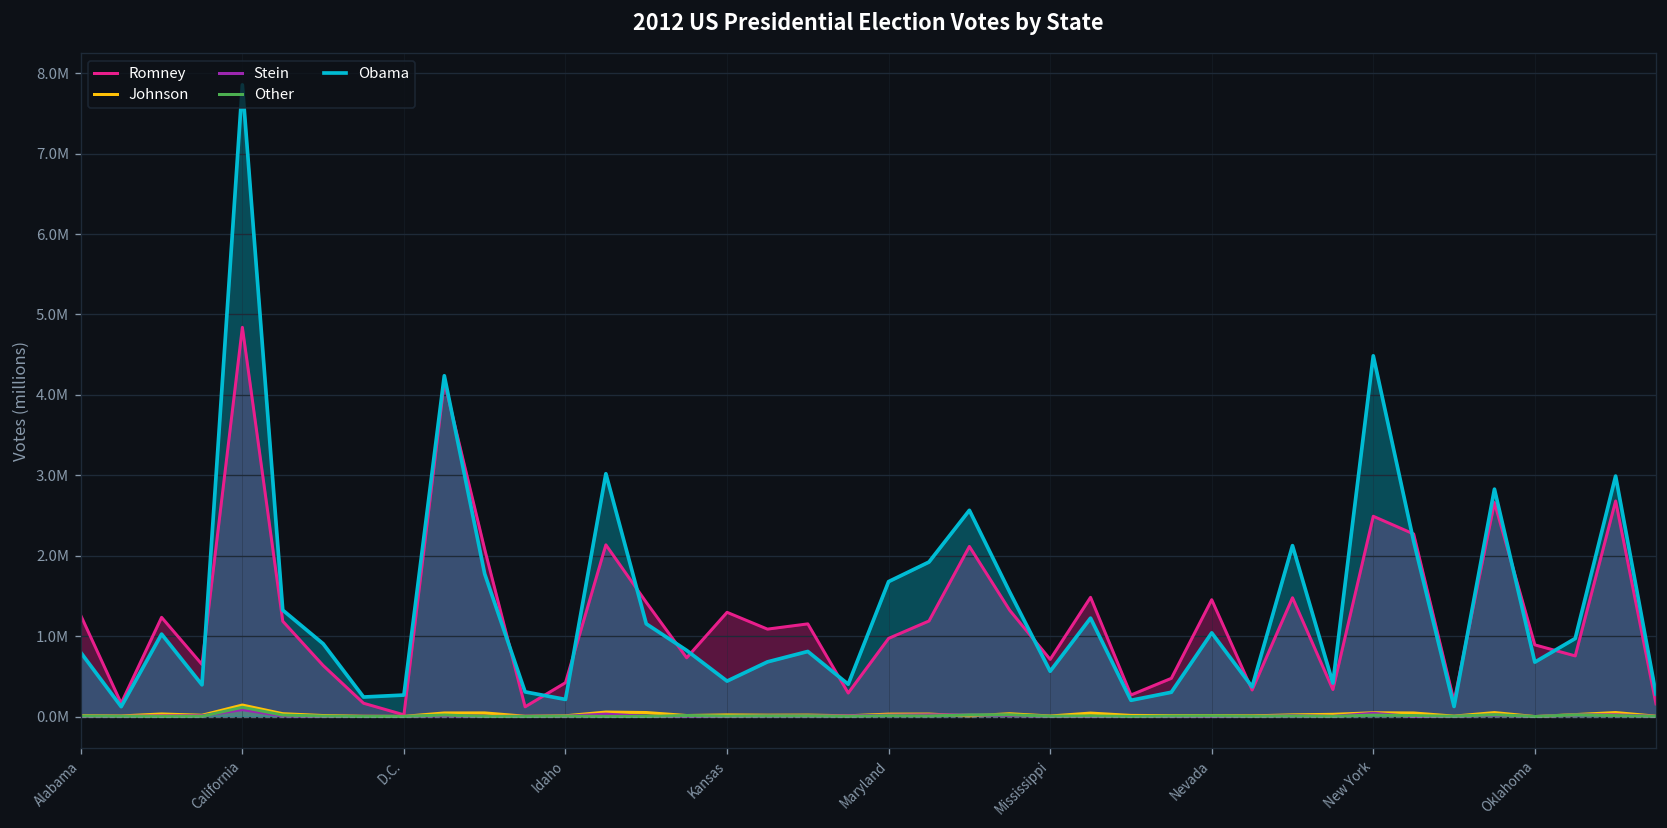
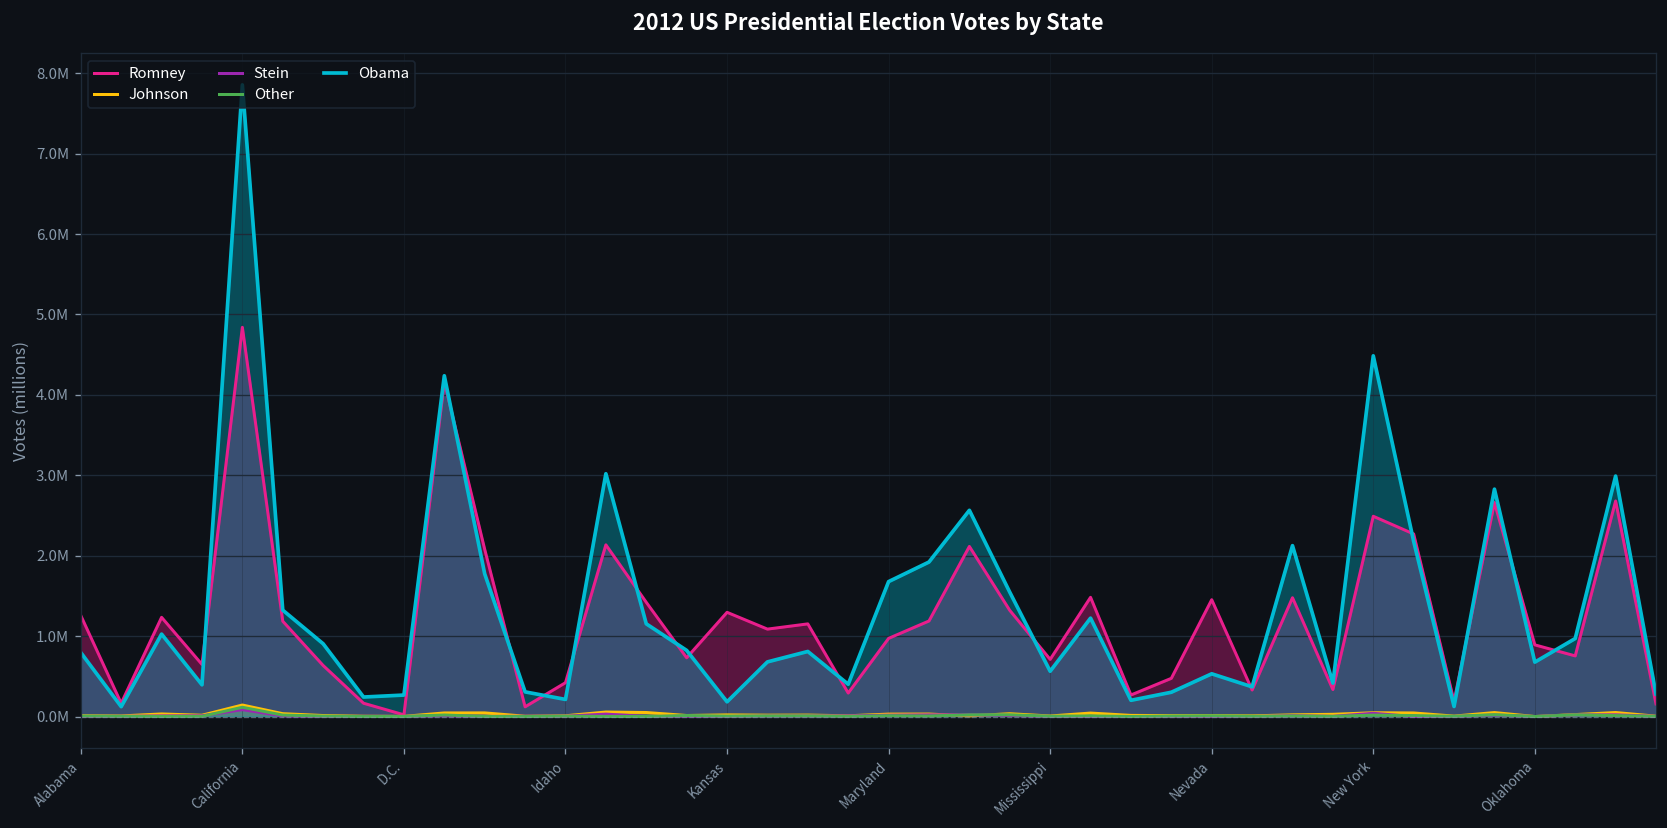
  {
    "Romney": {
      "Alabama": 1300000,
      "California": 4800000,
      "Idaho": 400000,
      "Kansas": 1300000,
      "Maryland": 1000000,
      "Mississippi": 700000,
      "Nevada": 1500000,
      "New York": 2500000,
      "Oklahoma": 900000
    },
    "Obama": {
      "Alabama": 800000,
      "D.C.": 300000,
      "Idaho": 200000,
-     "Kansas": 400000,
+     "Kansas": 200000,
      "Maryland": 1700000,
      "Mississippi": 600000,
-     "Nevada": 1000000,
+     "Nevada": 500000,
      "New York": 4500000,
      "Oklahoma": 700000
    }
  }
